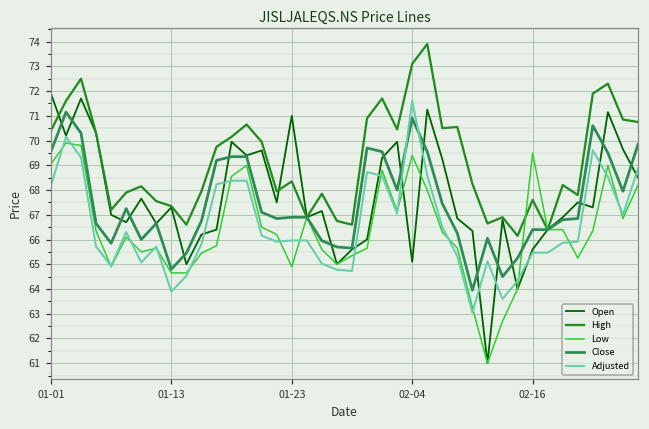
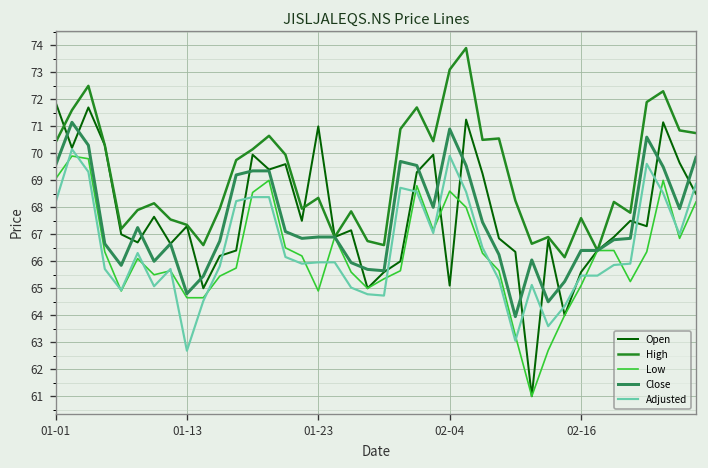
  {
    "Open": {
      "01-01": 71.9,
      "01-23": 71.0,
      "02-04": 65.1,
      "02-16": 65.6
    },
    "Low": {
      "01-01": 69.1,
      "01-13": 64.7,
      "01-23": 64.9,
-     "02-04": 69.4,
-     "02-16": 69.5
+     "02-04": 68.6,
+     "02-16": 65.1
    },
    "Adjusted": {
      "01-01": 68.2,
-     "01-13": 63.9,
+     "01-13": 62.7,
      "01-23": 66.0,
-     "02-04": 71.6,
+     "02-04": 69.9,
      "02-16": 65.5
    }
  }
